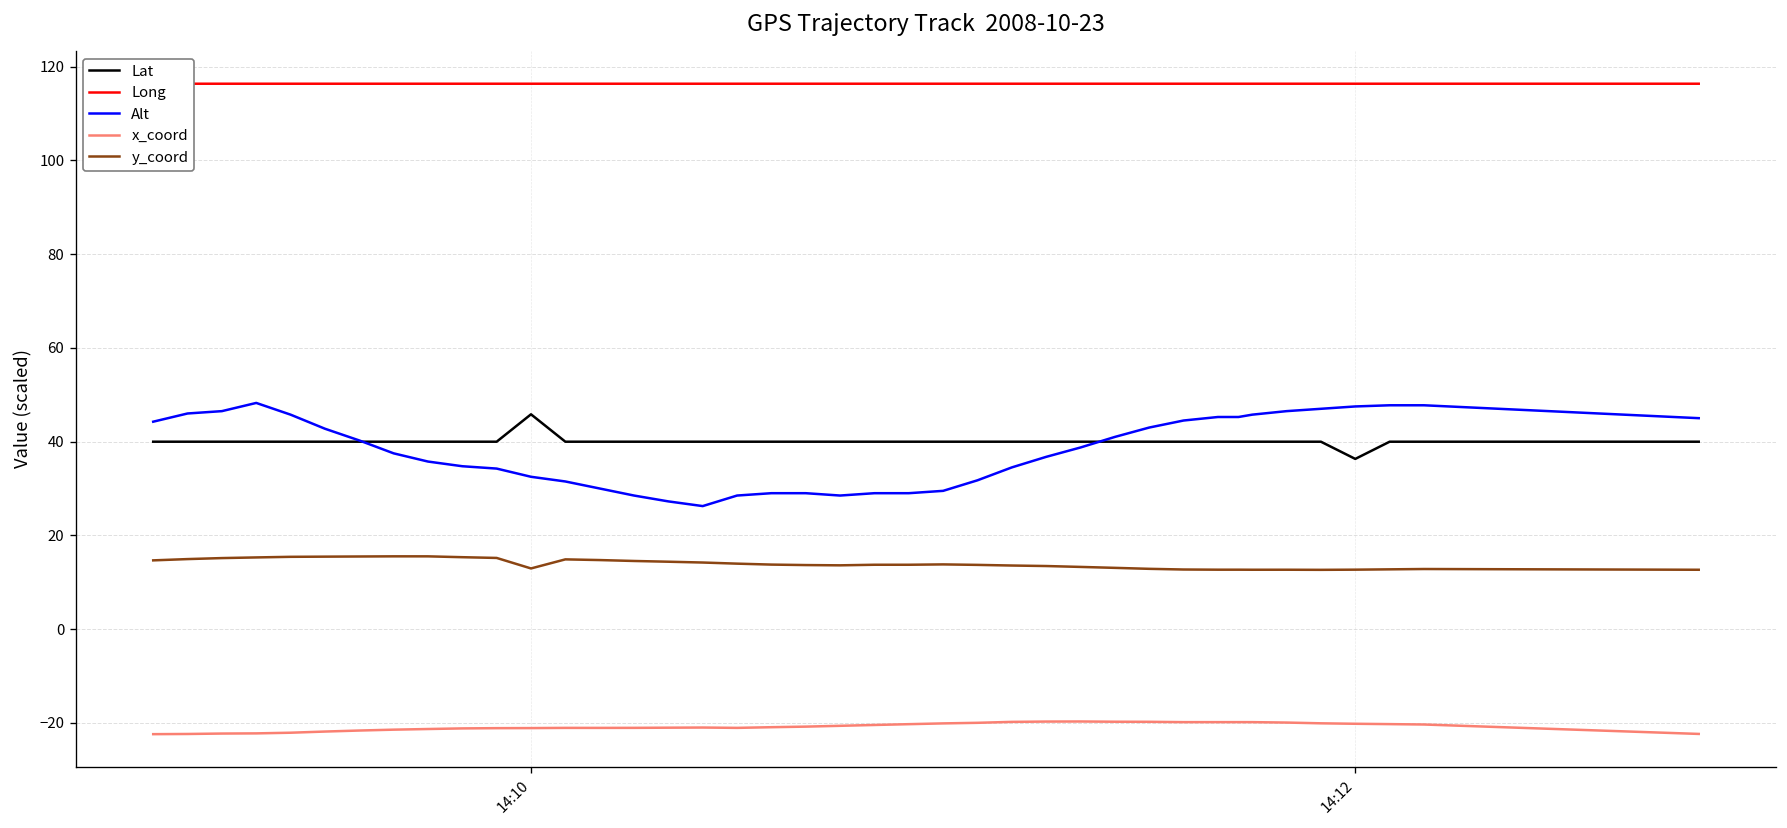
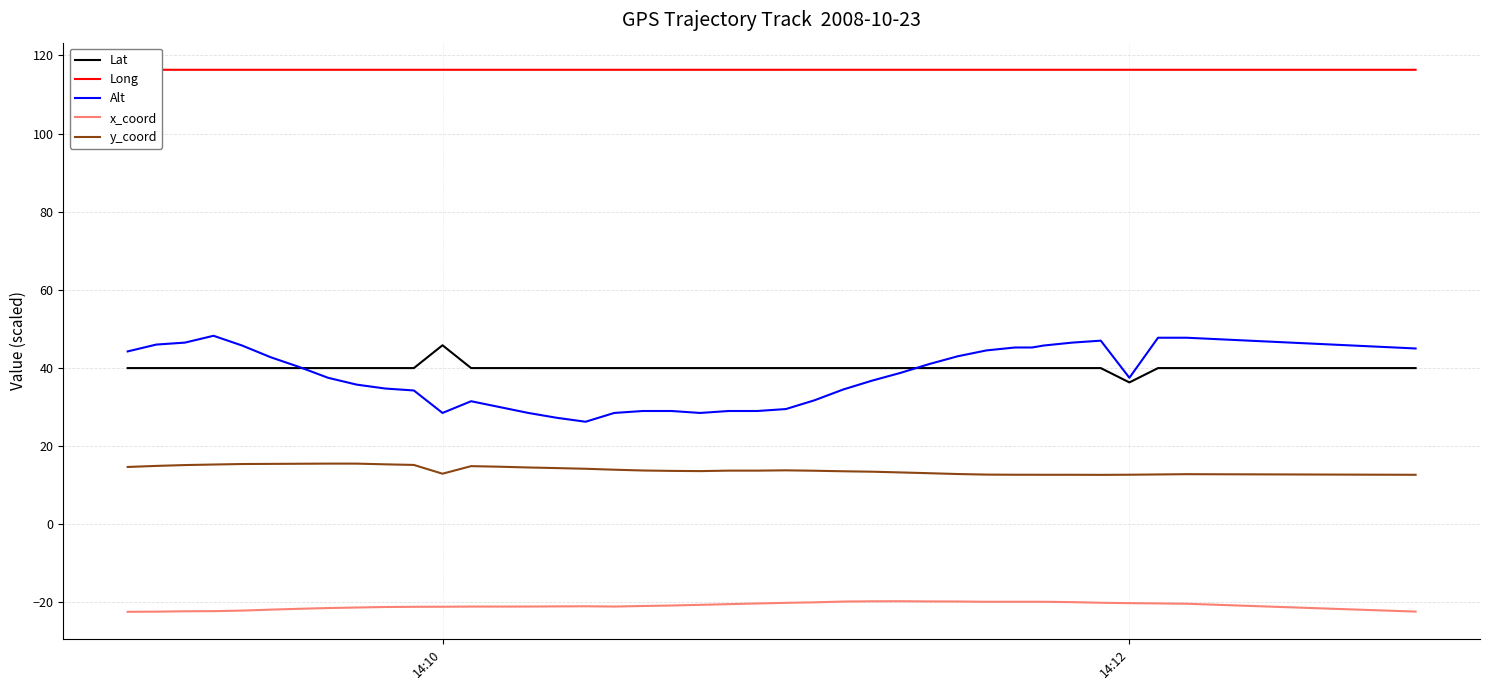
  {
    "Lat": {
      "14:10": 46,
      "14:12": 36
    },
    "Long": {
      "14:10": 116,
      "14:12": 116
    },
    "Alt": {
-     "14:10": 33,
-     "14:12": 48
+     "14:10": 29,
+     "14:12": 38
    },
    "x_coord": {
      "14:10": -21,
      "14:12": -20
    },
    "y_coord": {
      "14:10": 13,
      "14:12": 13
    }
  }
